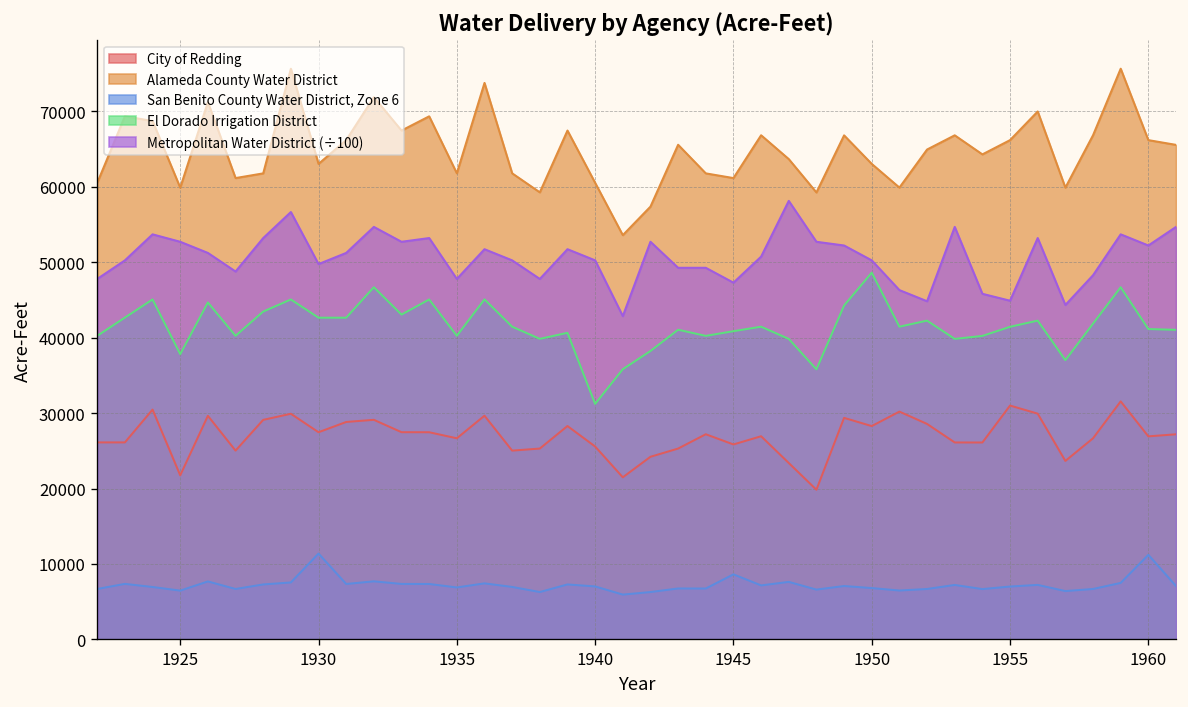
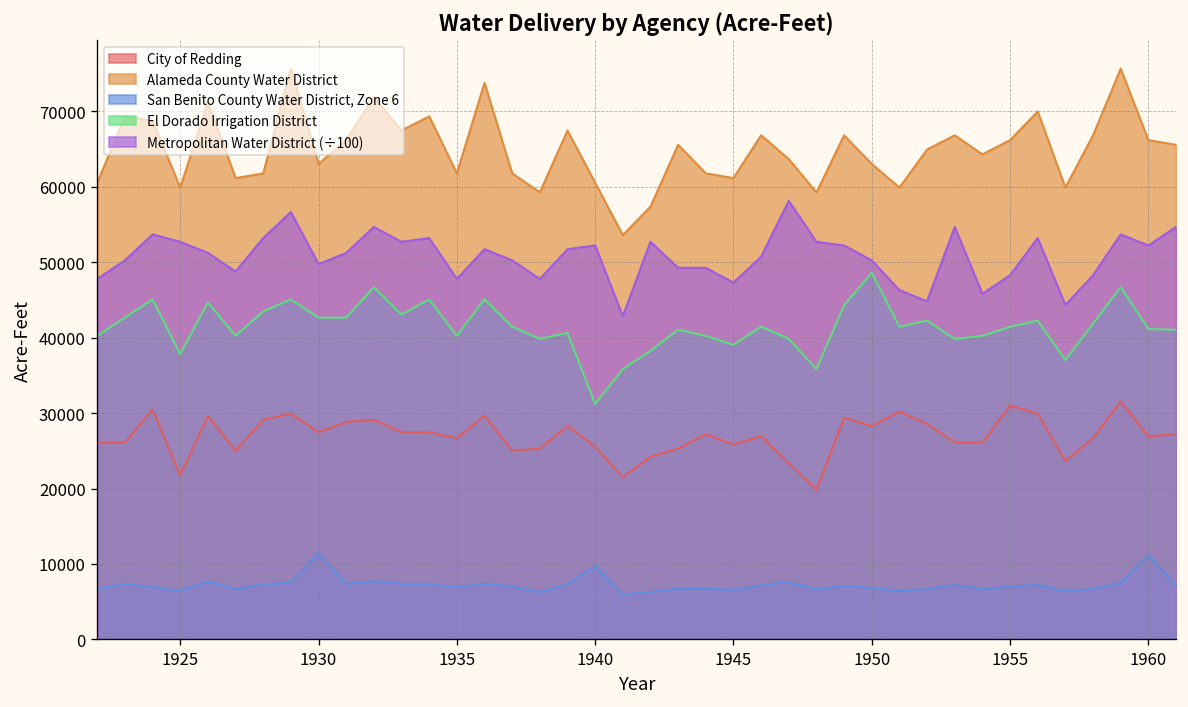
  {
    "San Benito County Water District, Zone 6": {
      "1925": 6000,
      "1930": 11000,
      "1935": 7000,
-     "1940": 7000,
-     "1945": 9000,
+     "1940": 10000,
+     "1945": 7000,
      "1950": 7000,
      "1955": 7000,
      "1960": 11000
    },
    "El Dorado Irrigation District": {
      "1925": 38000,
      "1930": 43000,
      "1935": 40000,
      "1940": 31000,
-     "1945": 41000,
+     "1945": 39000,
      "1950": 49000,
      "1955": 41000,
      "1960": 41000
    },
    "Metropolitan Water District (÷100)": {
      "1925": 53000,
      "1930": 50000,
      "1935": 48000,
-     "1940": 50000,
+     "1940": 52000,
      "1945": 47000,
      "1950": 50000,
-     "1955": 45000,
+     "1955": 48000,
      "1960": 52000
    }
  }
